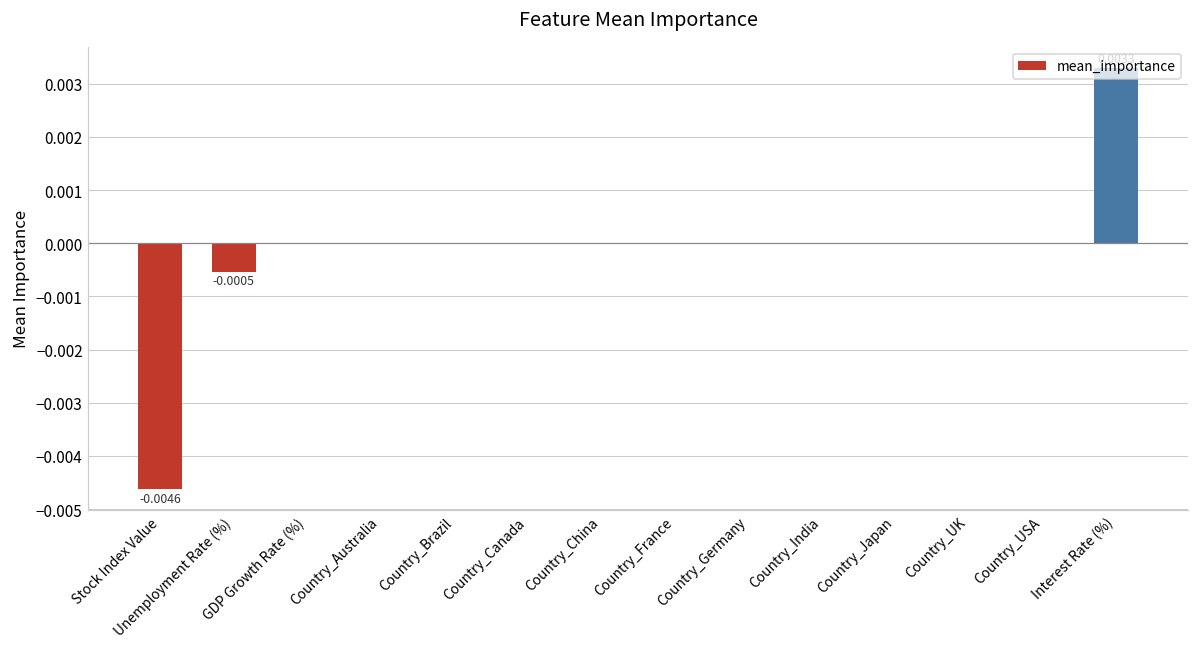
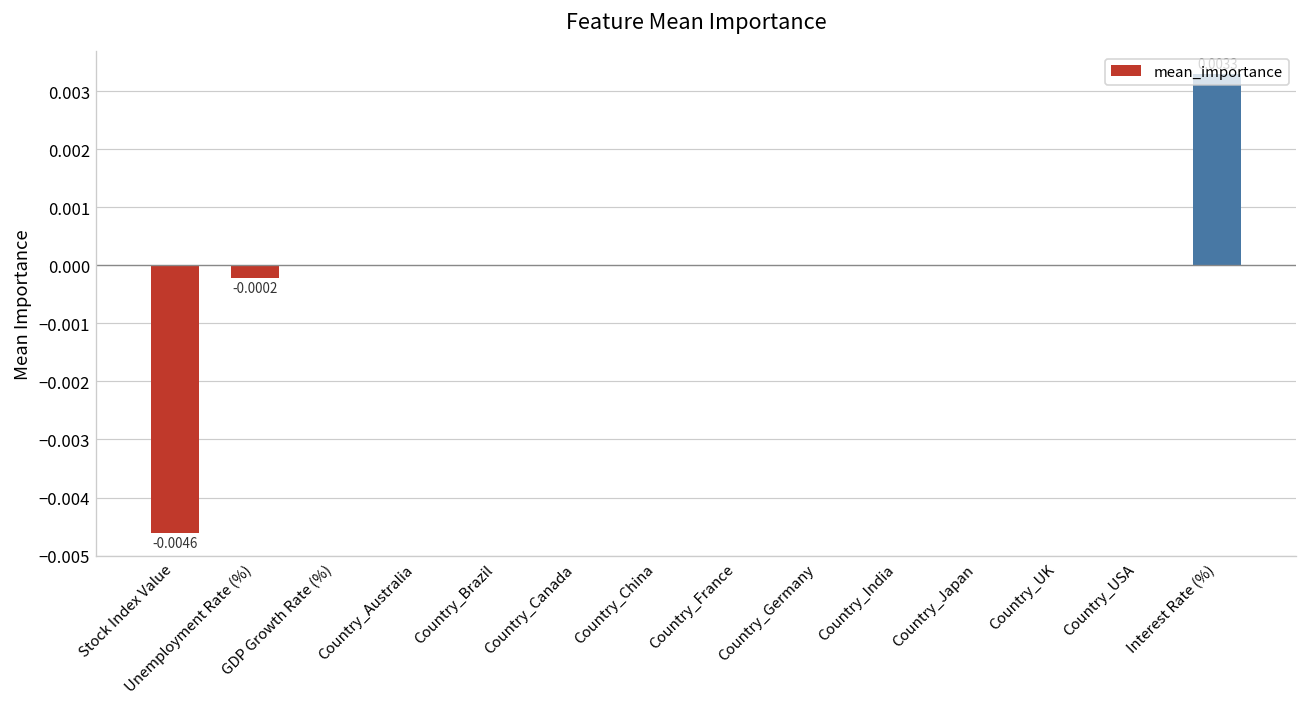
  {
    "Stock Index Value": -0.0046,
-   "Unemployment Rate (%)": -0.0005
+   "Unemployment Rate (%)": -0.0002
  }
